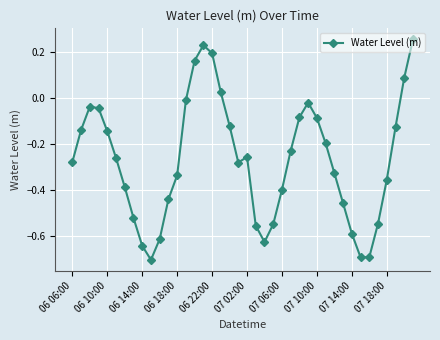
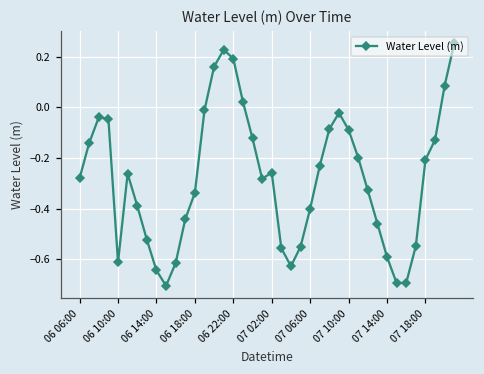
  {
    "06 06:00": -0.28,
-   "06 10:00": -0.15,
+   "06 10:00": -0.61,
    "06 14:00": -0.64,
    "06 18:00": -0.34,
    "06 22:00": 0.19,
    "07 02:00": -0.26,
    "07 06:00": -0.40,
    "07 10:00": -0.09,
    "07 14:00": -0.59,
-   "07 18:00": -0.36
+   "07 18:00": -0.21
  }
